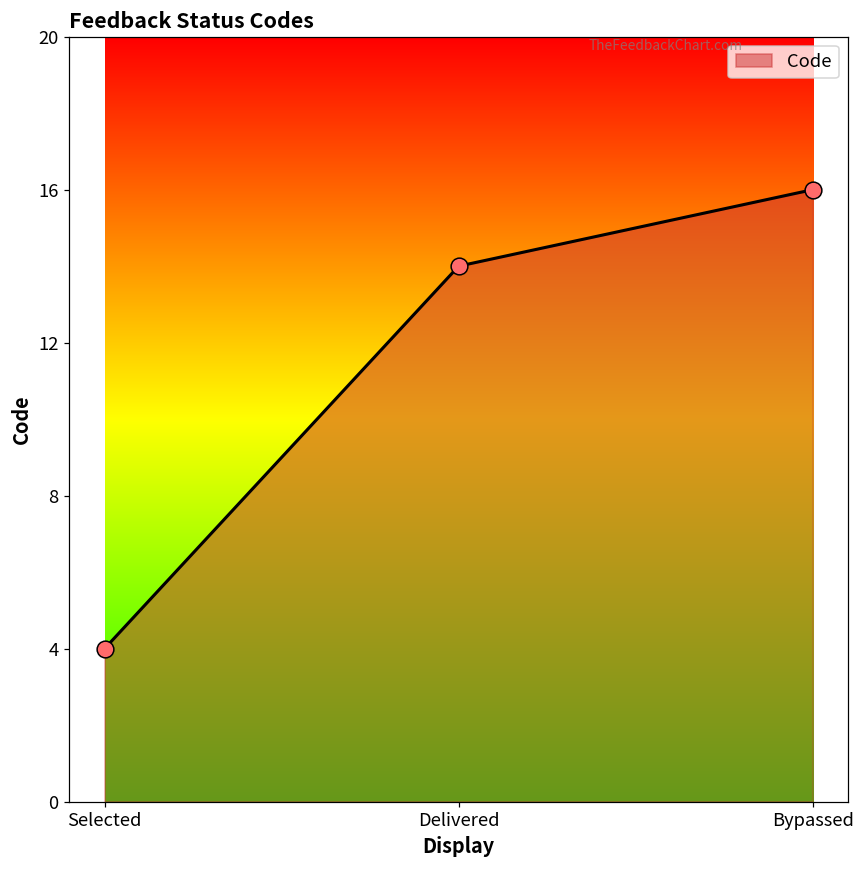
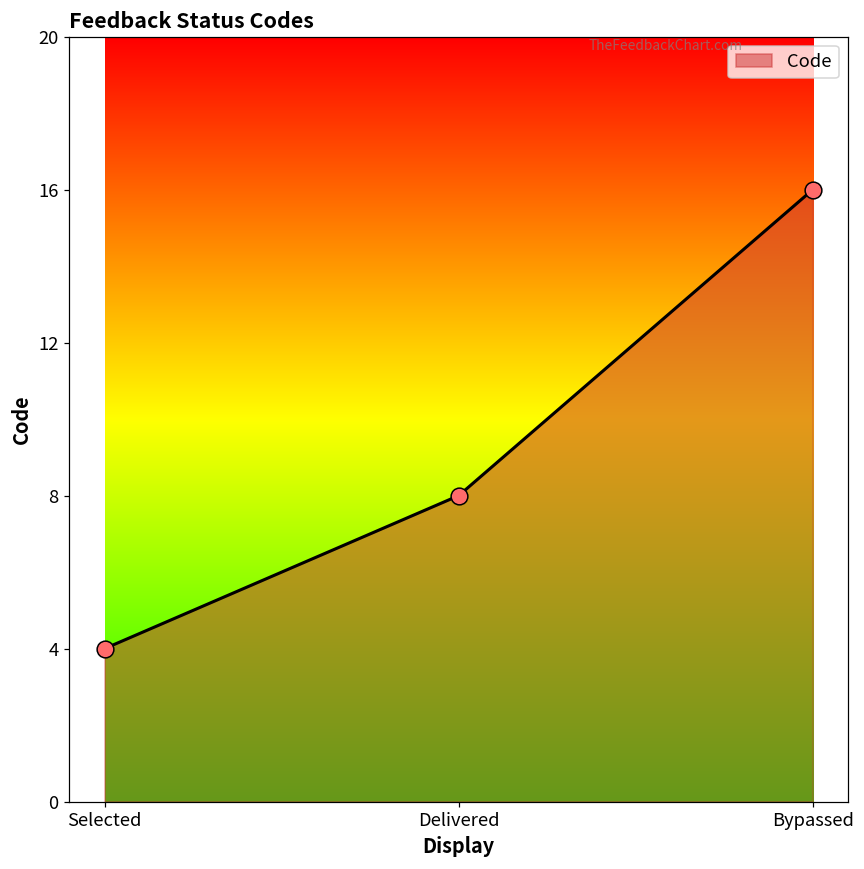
  {
    "Selected": 4,
-   "Delivered": 14,
+   "Delivered": 8,
    "Bypassed": 16
  }
